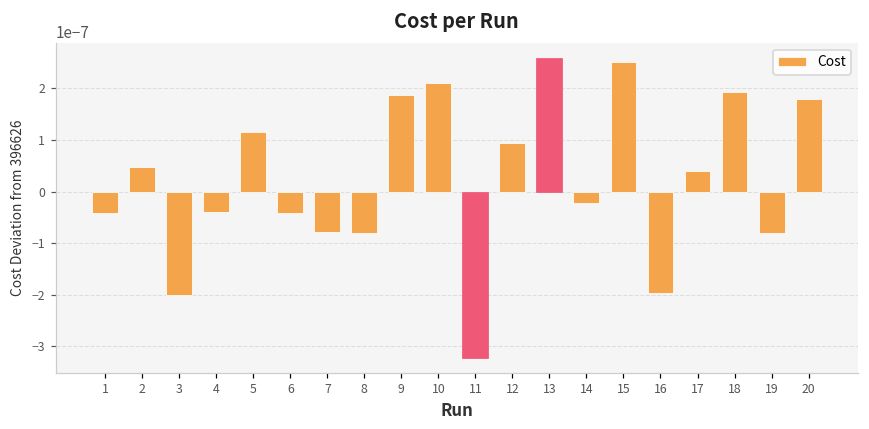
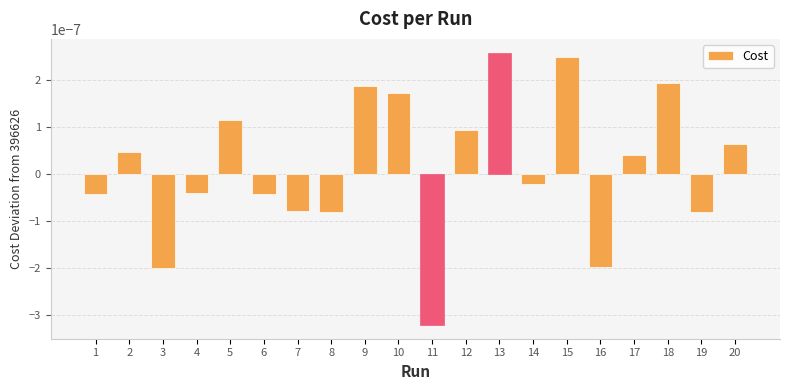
  {
    "1": -0.00000004,
    "2": 0.00000005,
    "3": -0.00000020,
    "4": -0.00000004,
    "5": 0.00000012,
    "6": -0.00000004,
    "7": -0.00000008,
    "8": -0.00000008,
    "9": 0.00000019,
-   "10": 0.00000021,
+   "10": 0.00000017,
    "11": -0.00000032,
    "12": 0.00000009,
    "13": 0.00000026,
    "14": -0.00000002,
    "15": 0.00000025,
    "16": -0.00000020,
    "17": 0.00000004,
    "18": 0.00000019,
    "19": -0.00000008,
-   "20": 0.00000018
+   "20": 0.00000007
  }
